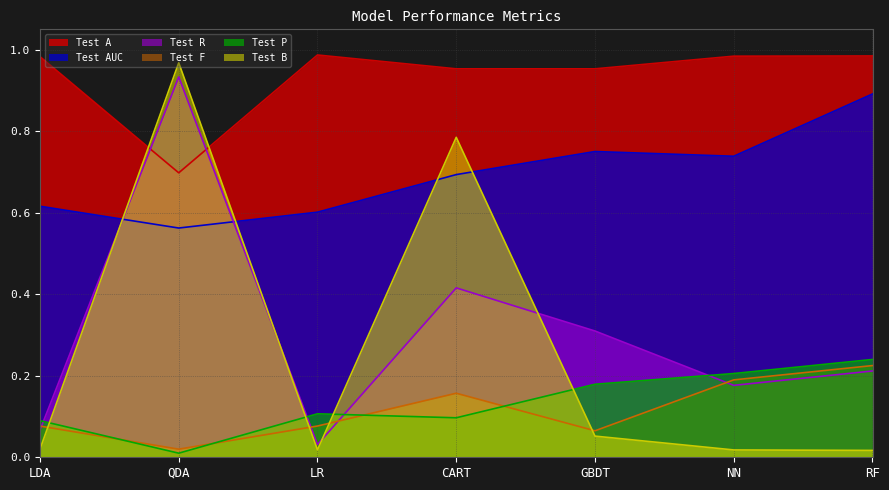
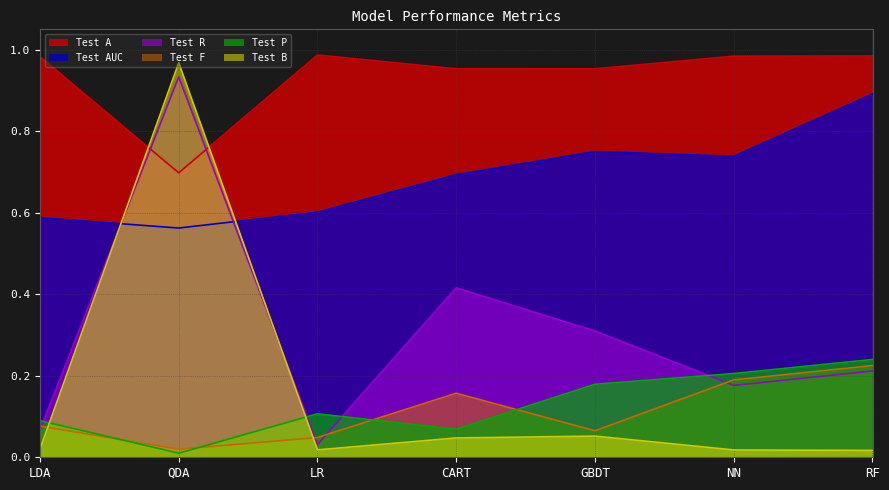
  {
    "Test A": {
      "LDA": 0.98,
      "QDA": 0.70,
      "LR": 0.99,
      "CART": 0.95,
      "GBDT": 0.95,
      "NN": 0.98,
      "RF": 0.98
    },
    "Test AUC": {
-     "LDA": 0.62,
+     "LDA": 0.59,
      "QDA": 0.56,
      "LR": 0.60,
      "CART": 0.69,
      "GBDT": 0.75,
      "NN": 0.74,
      "RF": 0.89
    },
    "Test R": {
      "LDA": 0.07,
      "QDA": 0.93,
      "LR": 0.03,
      "CART": 0.42,
      "GBDT": 0.31,
      "NN": 0.18,
      "RF": 0.21
    },
    "Test F": {
      "LDA": 0.08,
      "QDA": 0.02,
-     "LR": 0.08,
+     "LR": 0.05,
      "CART": 0.16,
      "GBDT": 0.06,
      "NN": 0.19,
      "RF": 0.22
    },
    "Test P": {
      "LDA": 0.09,
      "QDA": 0.01,
      "LR": 0.11,
-     "CART": 0.10,
+     "CART": 0.07,
      "GBDT": 0.18,
      "NN": 0.21,
      "RF": 0.24
    },
    "Test B": {
      "LDA": 0.02,
      "LR": 0.02,
-     "CART": 0.79,
+     "CART": 0.05,
      "GBDT": 0.05,
      "NN": 0.02,
      "RF": 0.02
    }
  }
